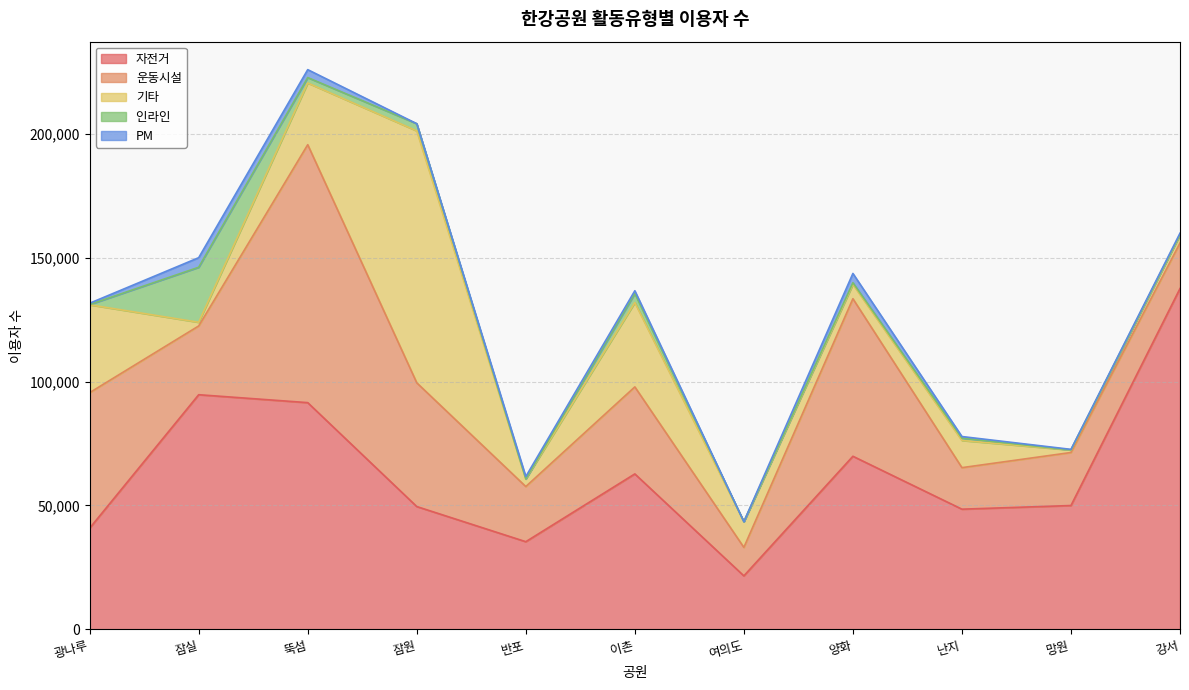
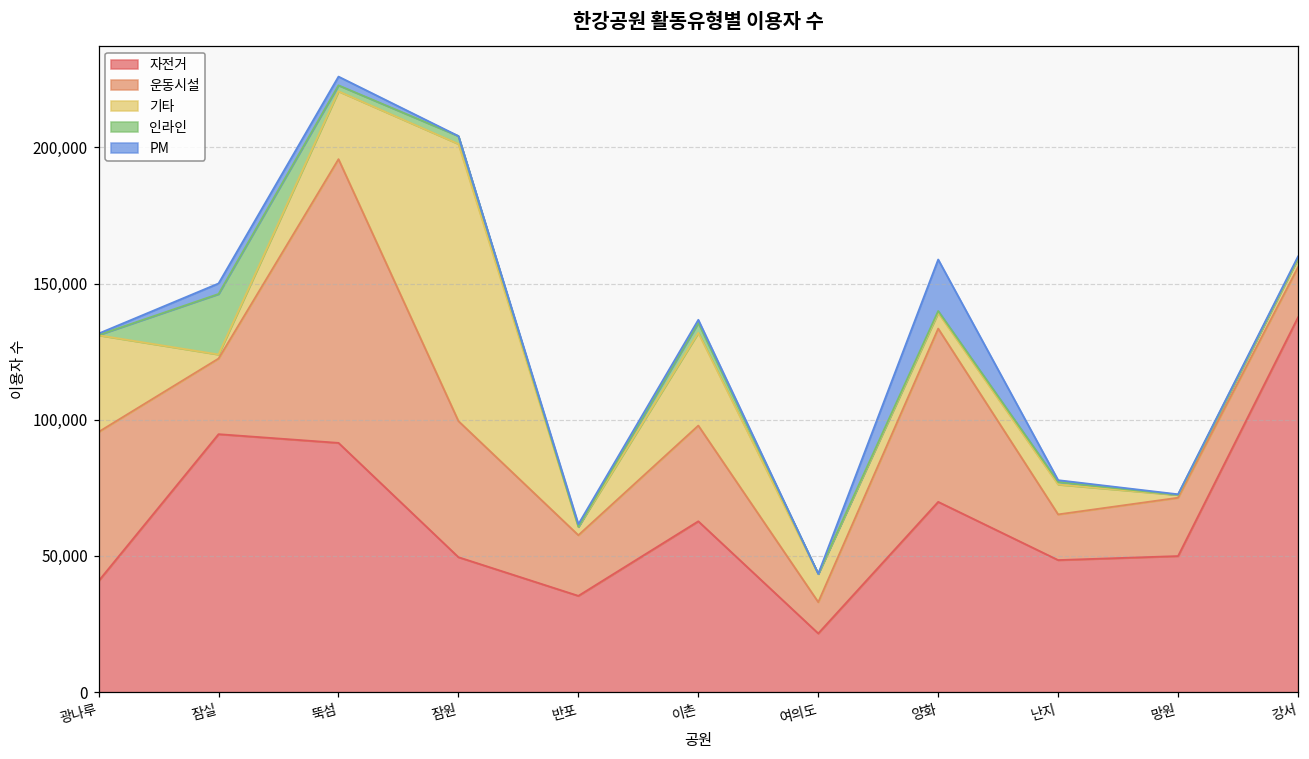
  {
    "기타": {
      "잠실": "1,000",
      "뚝섬": "25,000",
      "잠원": "102,000",
      "이촌": "34,000"
    },
    "인라인": {
      "잠실": "22,000",
      "뚝섬": "2,000",
      "이촌": "4,000"
    },
    "PM": {
      "잠실": "4,000",
      "뚝섬": "3,000",
      "이촌": "1,000",
-     "양화": "4,000"
+     "양화": "19,000"
    }
  }
